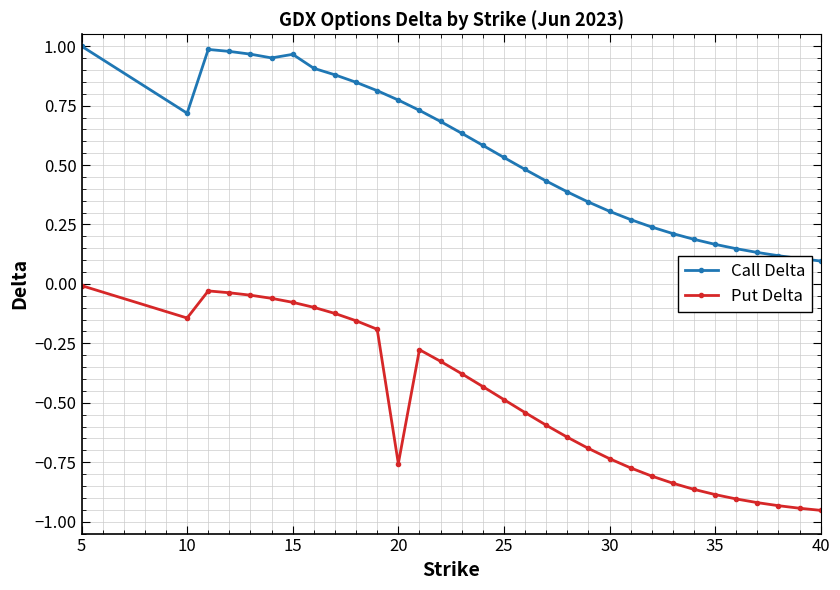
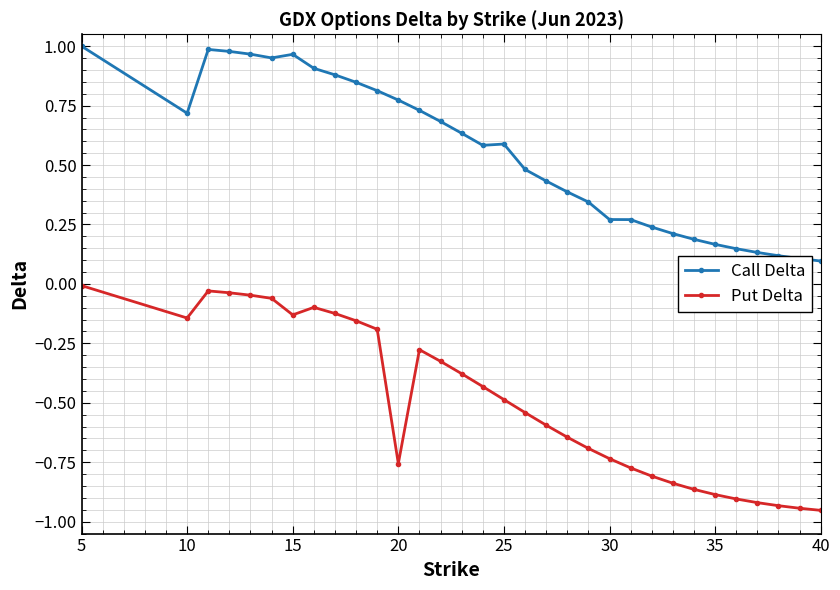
  {
    "Call Delta": {
      "5": 1.00,
      "10": 0.72,
      "15": 0.97,
      "20": 0.77,
-     "25": 0.53,
-     "30": 0.31,
+     "25": 0.59,
+     "30": 0.27,
      "35": 0.17,
      "40": 0.10
    },
    "Put Delta": {
      "5": -0.01,
      "10": -0.14,
-     "15": -0.08,
+     "15": -0.13,
      "20": -0.76,
      "25": -0.49,
      "30": -0.73,
      "35": -0.89,
      "40": -0.95
    }
  }
